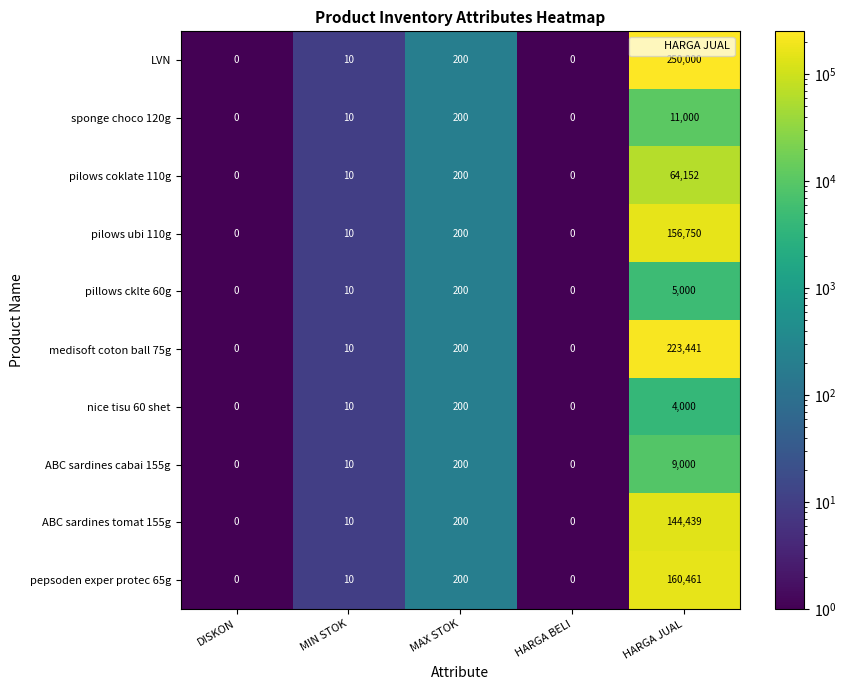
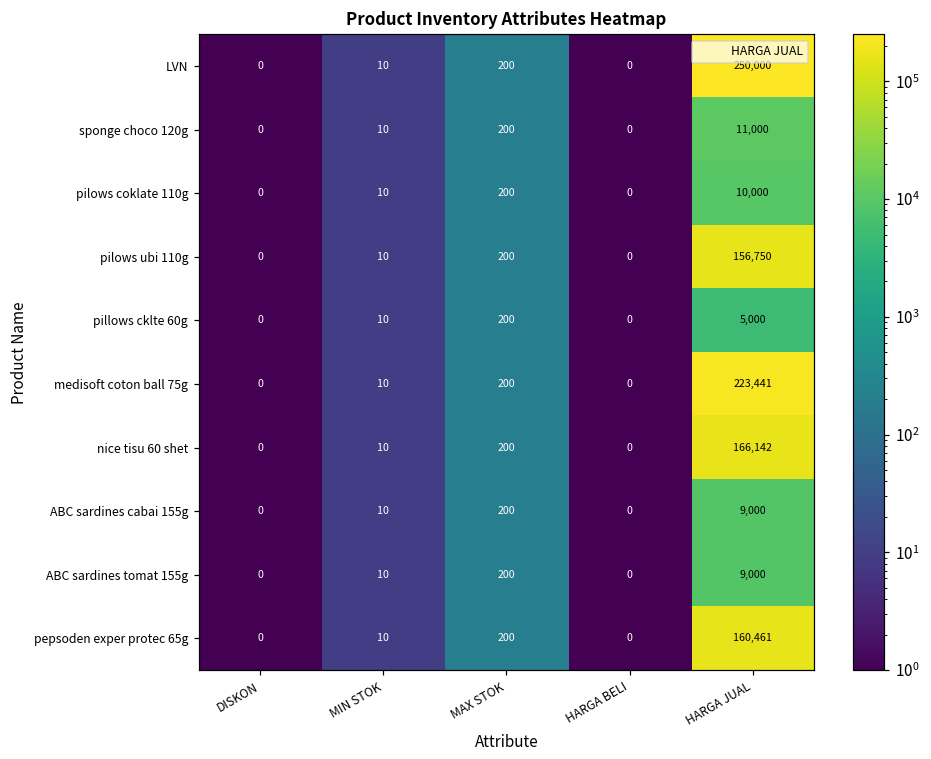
  {
    "LVN": {
      "DISKON": "0",
      "MIN STOK": "10",
      "MAX STOK": "200",
      "HARGA BELI": "0"
    },
    "sponge choco 120g": {
      "DISKON": "0",
      "MIN STOK": "10",
      "MAX STOK": "200",
      "HARGA BELI": "0",
      "HARGA JUAL": "11,000"
    },
    "pilows coklate 110g": {
      "DISKON": "0",
      "MIN STOK": "10",
      "MAX STOK": "200",
      "HARGA BELI": "0",
-     "HARGA JUAL": "64,152"
+     "HARGA JUAL": "10,000"
    },
    "pilows ubi 110g": {
      "DISKON": "0",
      "MIN STOK": "10",
      "MAX STOK": "200",
      "HARGA BELI": "0",
      "HARGA JUAL": "156,750"
    },
    "pillows cklte 60g": {
      "DISKON": "0",
      "MIN STOK": "10",
      "MAX STOK": "200",
      "HARGA BELI": "0",
      "HARGA JUAL": "5,000"
    },
    "medisoft coton ball 75g": {
      "DISKON": "0",
      "MIN STOK": "10",
      "MAX STOK": "200",
      "HARGA BELI": "0",
      "HARGA JUAL": "223,441"
    },
    "nice tisu 60 shet": {
      "DISKON": "0",
      "MIN STOK": "10",
      "MAX STOK": "200",
      "HARGA BELI": "0",
-     "HARGA JUAL": "4,000"
+     "HARGA JUAL": "166,142"
    },
    "ABC sardines cabai 155g": {
      "DISKON": "0",
      "MIN STOK": "10",
      "MAX STOK": "200",
      "HARGA BELI": "0",
      "HARGA JUAL": "9,000"
    },
    "ABC sardines tomat 155g": {
      "DISKON": "0",
      "MIN STOK": "10",
      "MAX STOK": "200",
      "HARGA BELI": "0",
-     "HARGA JUAL": "144,439"
+     "HARGA JUAL": "9,000"
    },
    "pepsoden exper protec 65g": {
      "DISKON": "0",
      "MIN STOK": "10",
      "MAX STOK": "200",
      "HARGA BELI": "0",
      "HARGA JUAL": "160,461"
    }
  }
